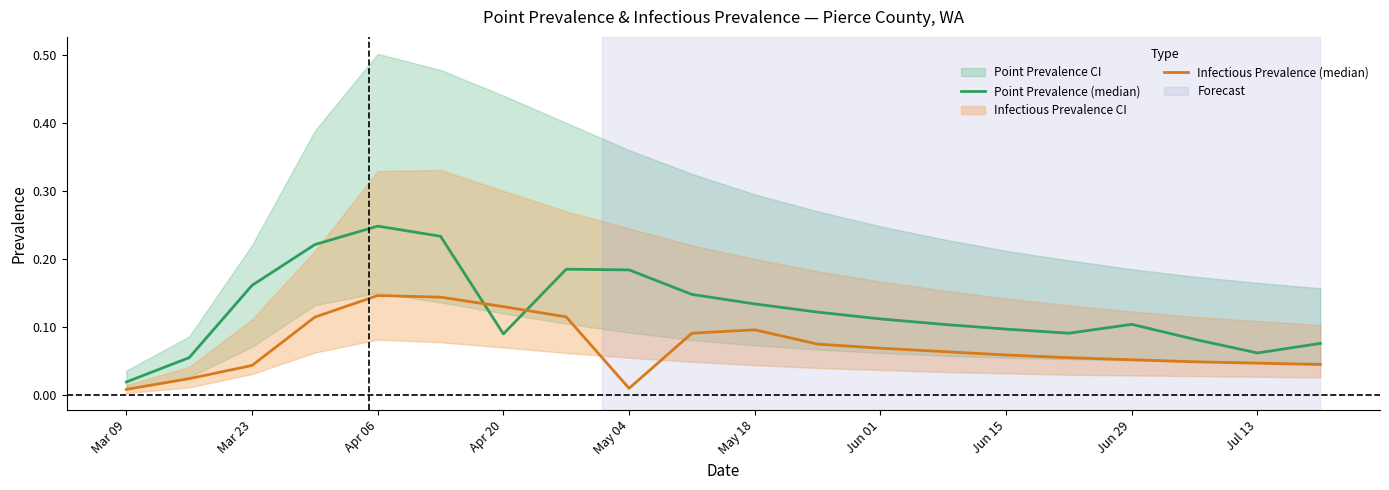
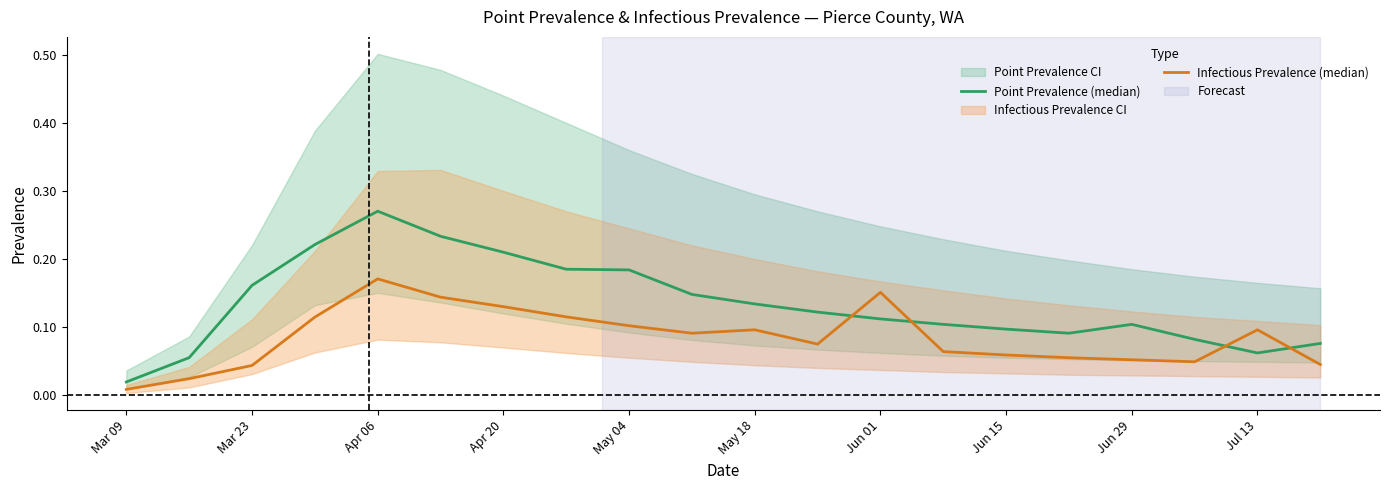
  {
    "Point Prevalence (median)": {
      "Mar 09": 0.02,
      "Mar 23": 0.16,
-     "Apr 06": 0.25,
-     "Apr 20": 0.09,
+     "Apr 06": 0.27,
+     "Apr 20": 0.21,
      "May 04": 0.18,
      "May 18": 0.13,
      "Jun 01": 0.11,
      "Jun 15": 0.10,
      "Jun 29": 0.10,
      "Jul 13": 0.06
    },
    "Infectious Prevalence (median)": {
      "Mar 09": 0.01,
      "Mar 23": 0.04,
-     "Apr 06": 0.15,
+     "Apr 06": 0.17,
      "Apr 20": 0.13,
-     "May 04": 0.01,
+     "May 04": 0.10,
      "May 18": 0.10,
-     "Jun 01": 0.07,
+     "Jun 01": 0.15,
      "Jun 15": 0.06,
      "Jun 29": 0.05,
-     "Jul 13": 0.05
+     "Jul 13": 0.10
    }
  }
